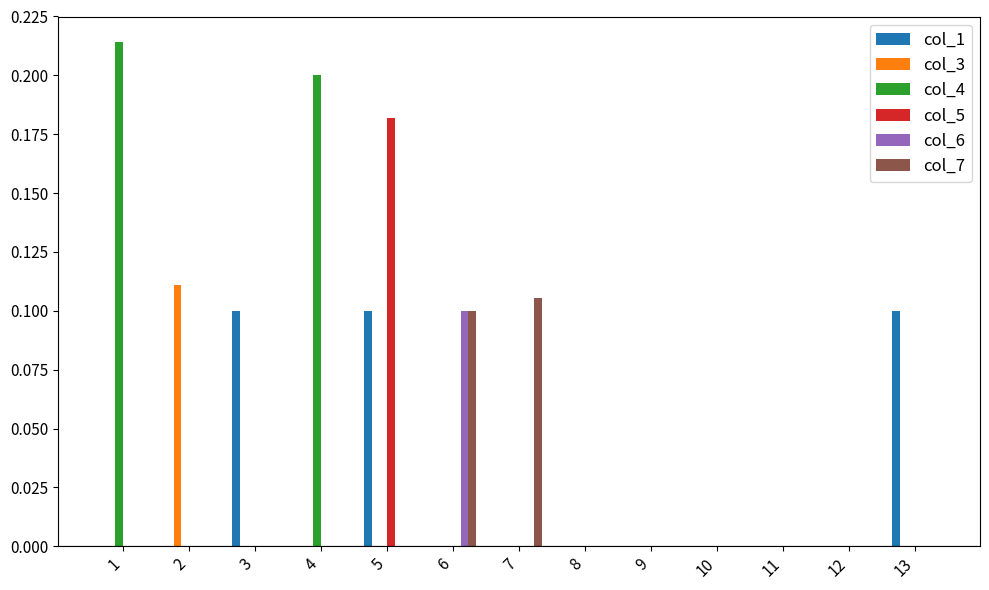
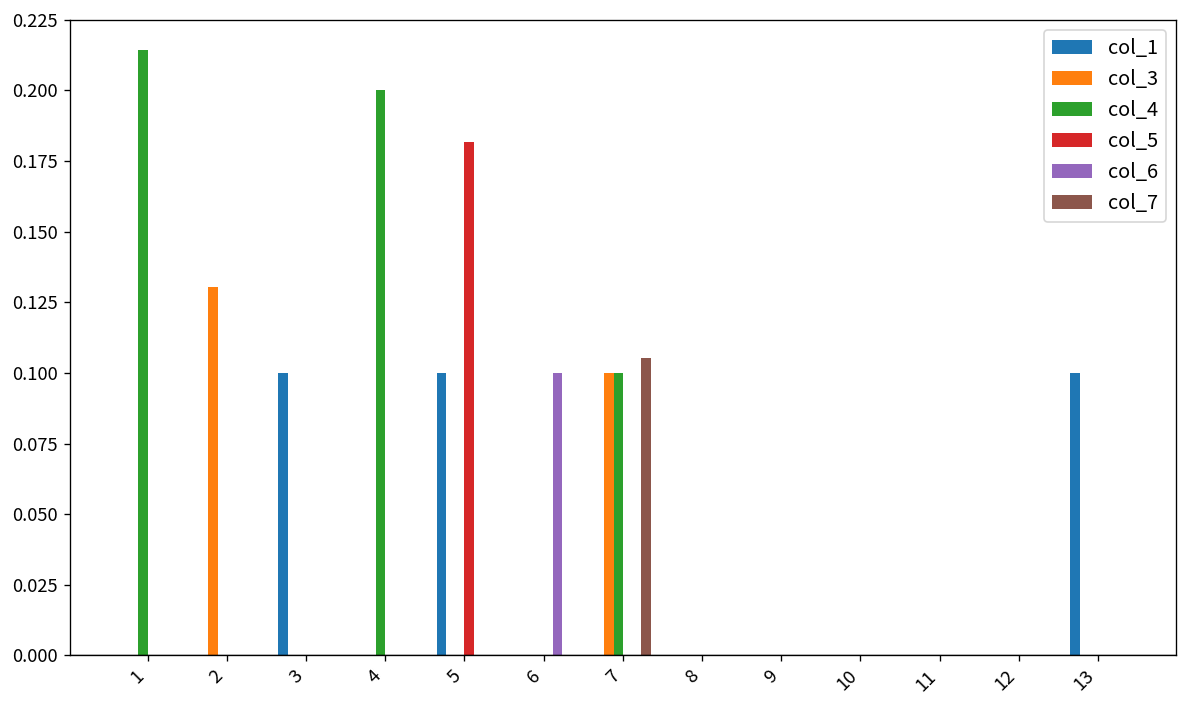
  {
    "col_1": {
      "1": 0.000,
      "2": 0.000,
      "3": 0.100,
      "4": 0.000,
      "5": 0.100,
      "6": 0.000,
      "7": 0.000,
      "8": 0.000,
      "9": 0.000,
      "10": 0.000,
      "11": 0.000,
      "12": 0.000,
      "13": 0.100
    },
    "col_3": {
      "1": 0.000,
-     "2": 0.111,
+     "2": 0.130,
      "3": 0.000,
      "4": 0.000,
      "5": 0.000,
      "6": 0.000,
-     "7": 0.0,
+     "7": 0.1,
      "8": 0.000,
      "9": 0.000,
      "10": 0.000,
      "11": 0.000,
      "12": 0.000,
      "13": 0.000
    },
    "col_4": {
      "1": 0.214,
      "2": 0.0,
      "3": 0.0,
      "4": 0.2,
      "5": 0.0,
      "6": 0.0,
-     "7": 0.0,
+     "7": 0.1,
      "8": 0.0,
      "9": 0.0,
      "10": 0.0,
      "11": 0.0,
      "12": 0.0,
      "13": 0.0
    },
    "col_5": {
      "1": 0.000,
      "2": 0.000,
      "3": 0.000,
      "4": 0.000,
      "5": 0.182,
      "6": 0.000,
      "7": 0.000,
      "8": 0.000,
      "9": 0.000,
      "10": 0.000,
      "11": 0.000,
      "12": 0.000,
      "13": 0.000
    },
    "col_6": {
      "1": 0.000,
      "2": 0.000,
      "3": 0.000,
      "4": 0.000,
      "5": 0.000,
      "6": 0.100,
      "7": 0.000,
      "8": 0.000,
      "9": 0.000,
      "10": 0.000,
      "11": 0.000,
      "12": 0.000,
      "13": 0.000
    },
    "col_7": {
      "1": 0.0,
      "2": 0.0,
      "3": 0.0,
      "4": 0.0,
      "5": 0.0,
-     "6": 0.1,
+     "6": 0.0,
      "7": 0.105,
      "8": 0.0,
      "9": 0.0,
      "10": 0.0,
      "11": 0.0,
      "12": 0.0,
      "13": 0.0
    }
  }
